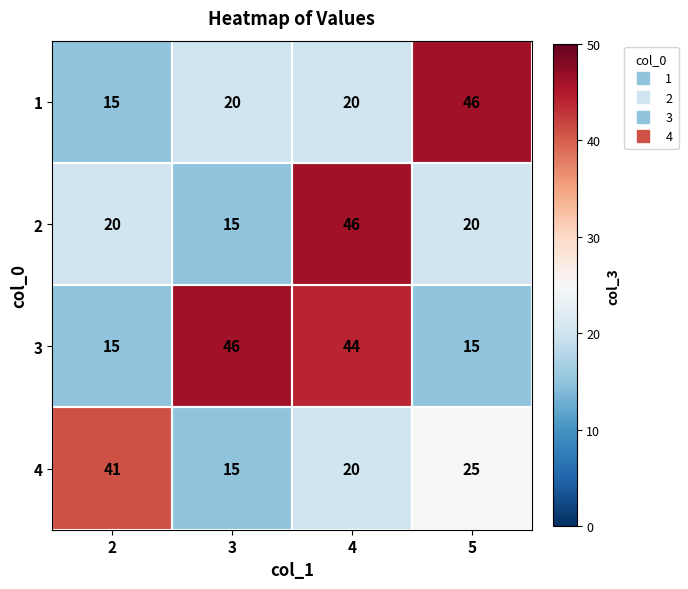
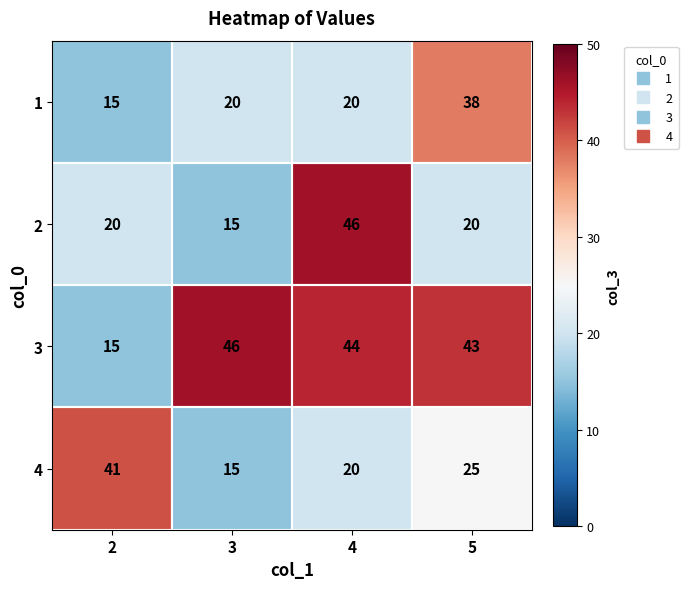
  {
    "1": {
      "2": 15,
      "3": 20,
      "4": 20,
-     "5": 46
+     "5": 38
    },
    "2": {
      "2": 20,
      "3": 15,
      "4": 46,
      "5": 20
    },
    "3": {
      "2": 15,
      "3": 46,
      "4": 44,
-     "5": 15
+     "5": 43
    },
    "4": {
      "2": 41,
      "3": 15,
      "4": 20,
      "5": 25
    }
  }
